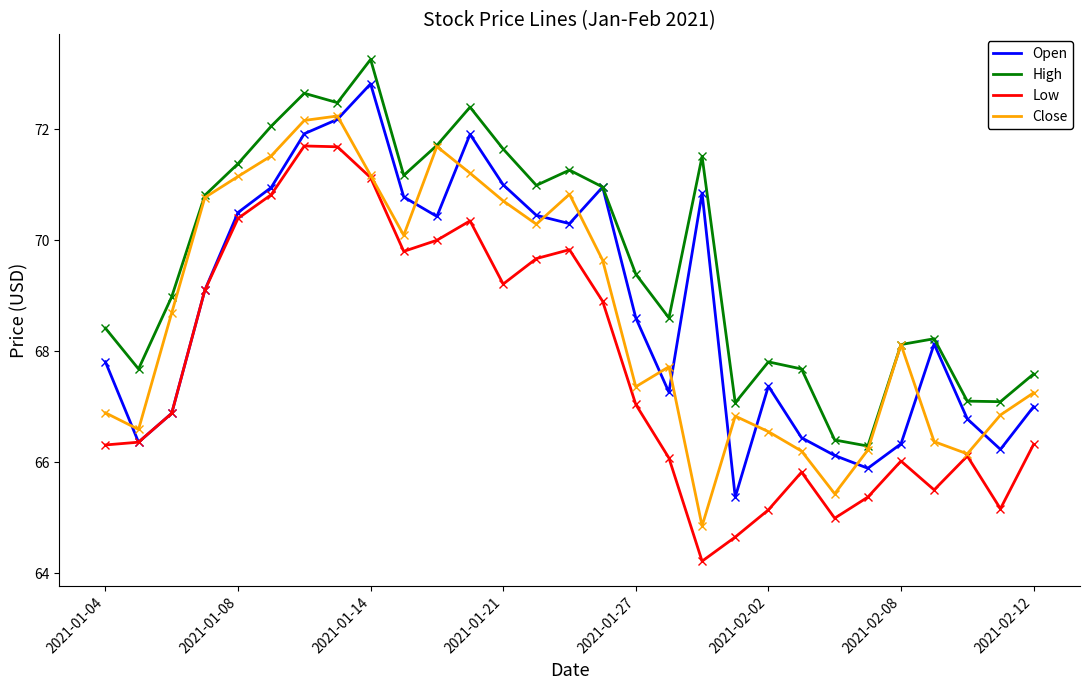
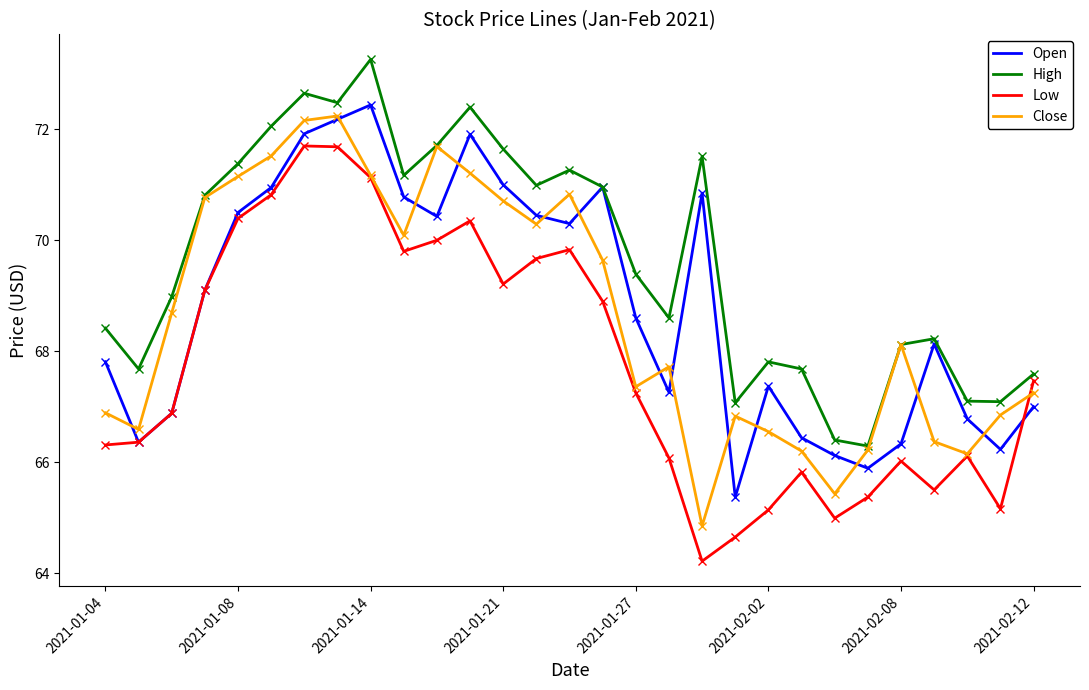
  {
    "Open": {
      "2021-01-04": 67.8,
      "2021-01-08": 70.5,
-     "2021-01-14": 72.8,
+     "2021-01-14": 72.4,
      "2021-01-21": 71.0,
      "2021-01-27": 68.6,
      "2021-02-02": 67.4,
      "2021-02-08": 66.3,
      "2021-02-12": 67.0
    },
    "High": {
      "2021-01-04": 68.4,
      "2021-01-08": 71.4,
      "2021-01-14": 73.3,
      "2021-01-21": 71.6,
      "2021-01-27": 69.4,
      "2021-02-02": 67.8,
      "2021-02-12": 67.6
    },
    "Low": {
      "2021-01-04": 66.3,
      "2021-01-08": 70.4,
      "2021-01-21": 69.2,
-     "2021-01-27": 67.0,
+     "2021-01-27": 67.2,
      "2021-02-02": 65.1,
      "2021-02-08": 66.0,
-     "2021-02-12": 66.3
+     "2021-02-12": 67.5
    },
    "Close": {
      "2021-01-04": 66.9,
      "2021-01-08": 71.2,
      "2021-01-21": 70.7,
      "2021-01-27": 67.4,
      "2021-02-02": 66.6,
      "2021-02-12": 67.3
    }
  }
